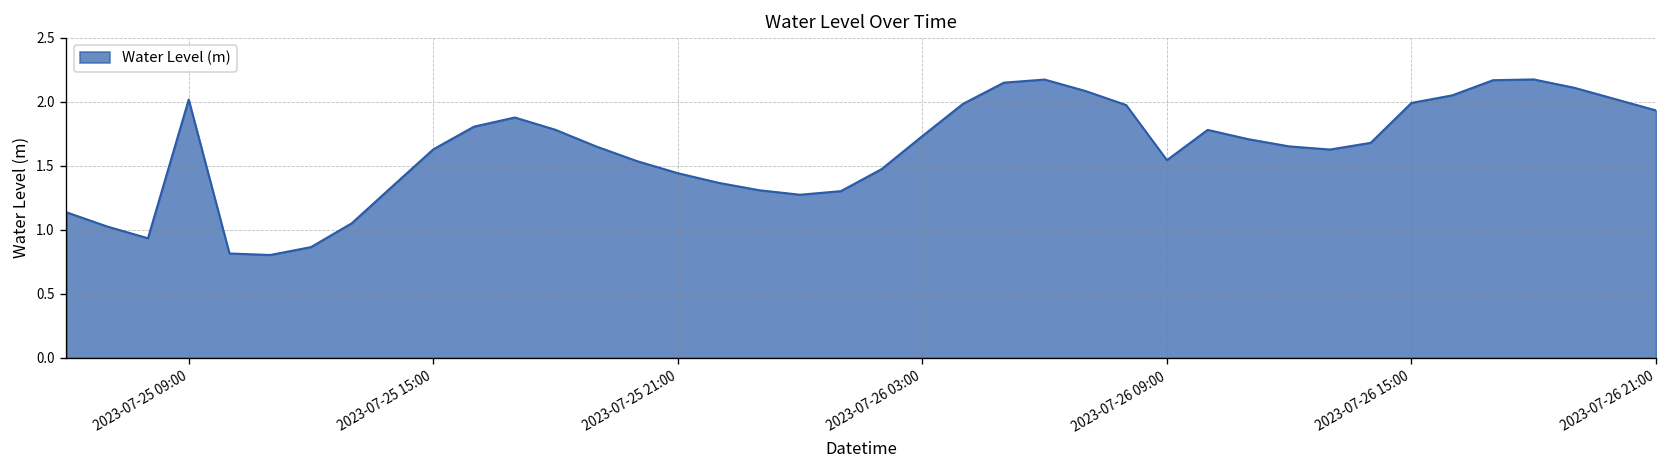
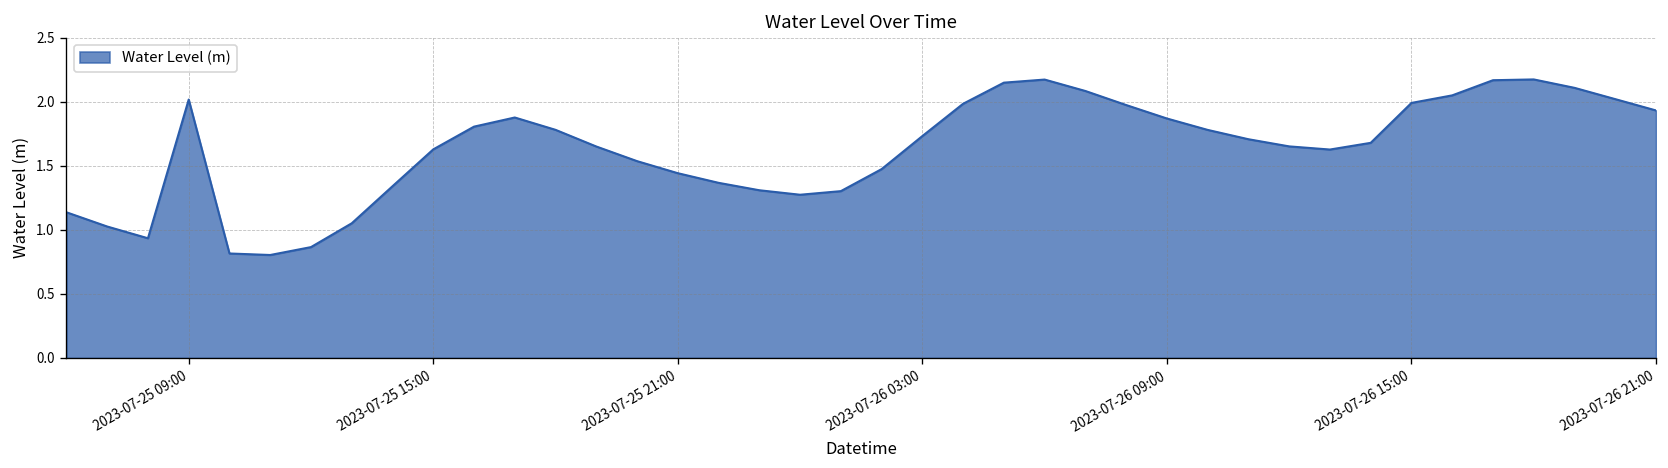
  {
    "2023-07-25 09:00": 2.02,
    "2023-07-25 15:00": 1.63,
    "2023-07-25 21:00": 1.44,
    "2023-07-26 03:00": 1.73,
-   "2023-07-26 09:00": 1.54,
+   "2023-07-26 09:00": 1.87,
    "2023-07-26 15:00": 1.99,
    "2023-07-26 21:00": 1.93
  }
